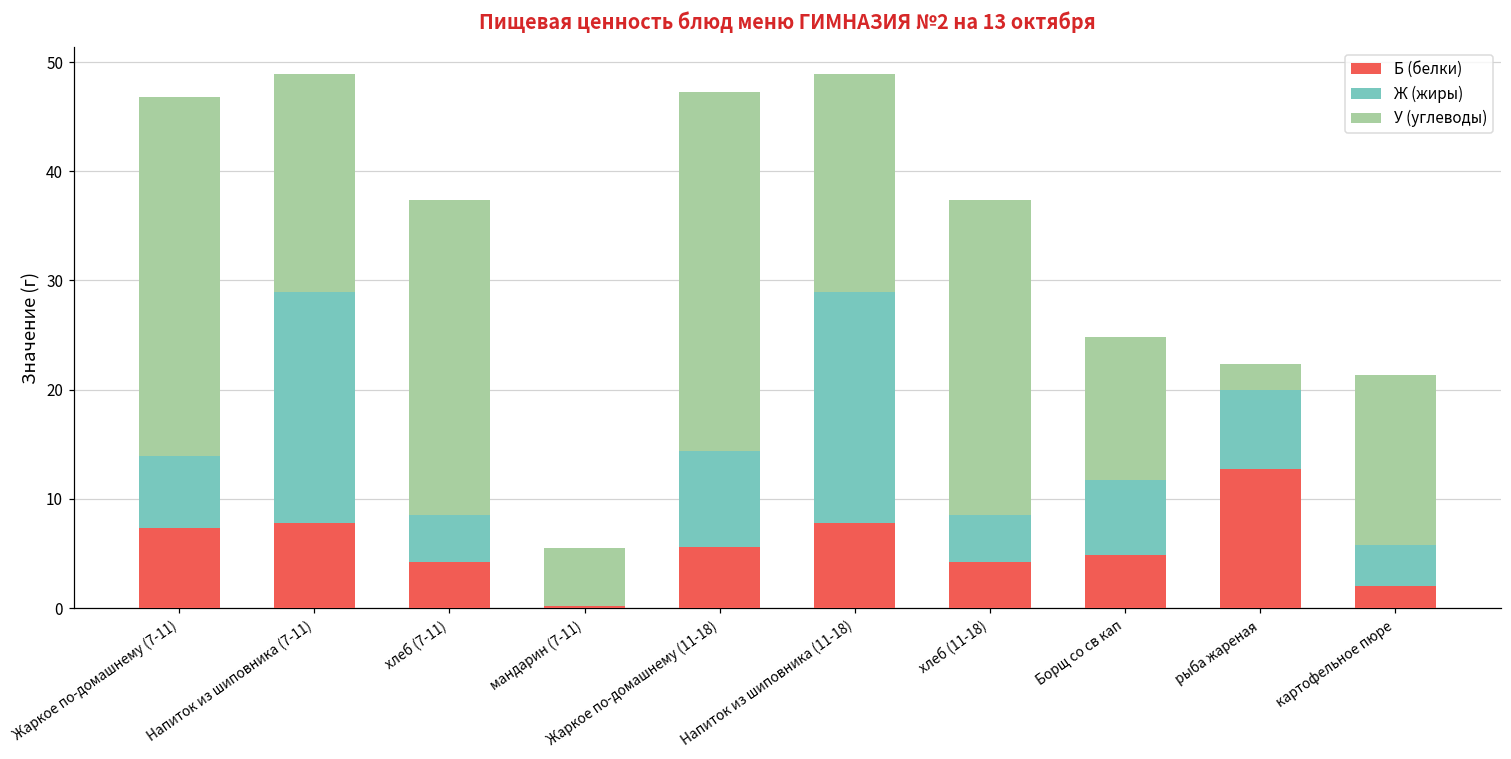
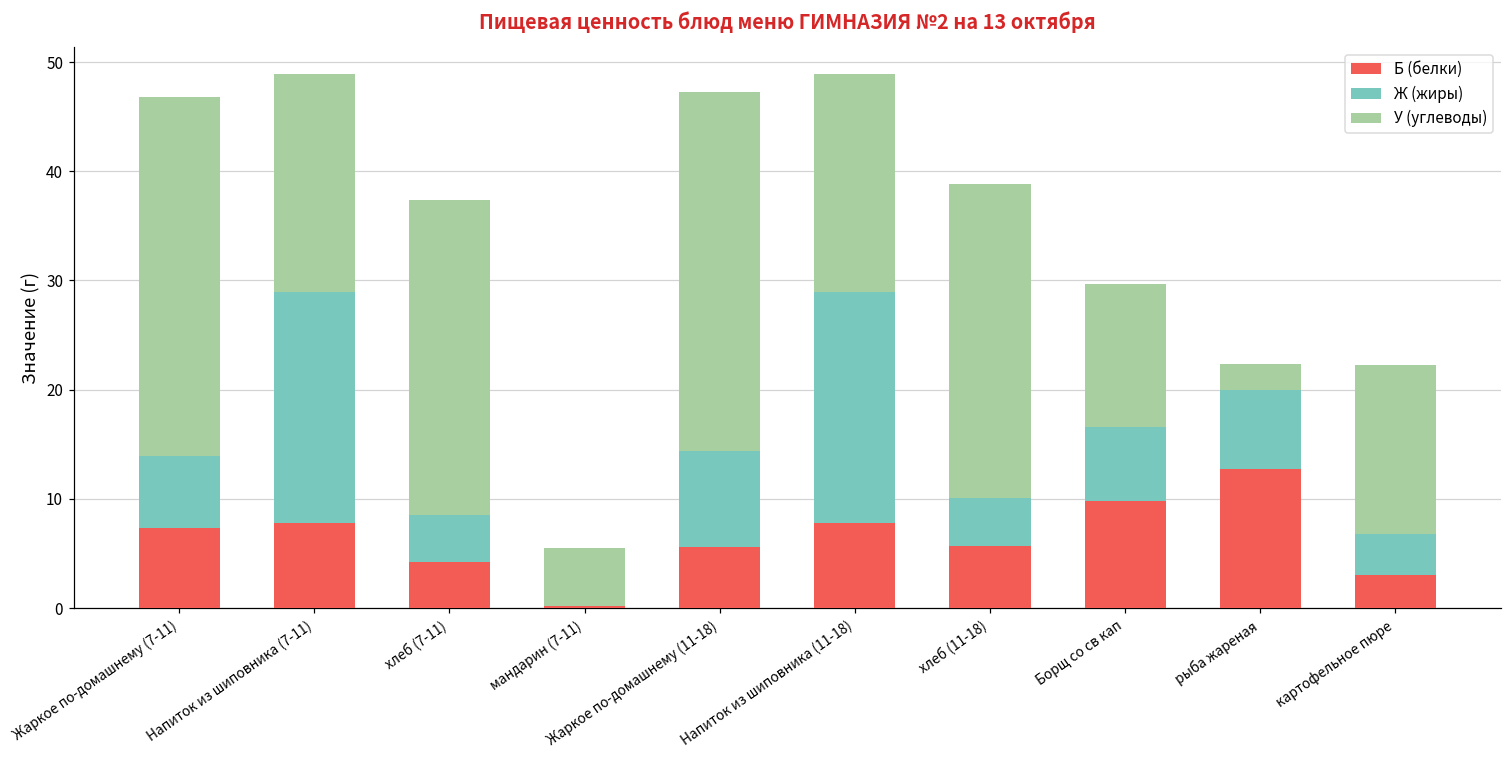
  {
    "Б (белки)": {
      "Жаркое по-домашнему (7-11)": 7,
      "Напиток из шиповника (7-11)": 8,
      "хлеб (7-11)": 4,
      "Жаркое по-домашнему (11-18)": 6,
      "Напиток из шиповника (11-18)": 8,
-     "хлеб (11-18)": 4,
-     "Борщ со св кап": 5,
+     "хлеб (11-18)": 6,
+     "Борщ со св кап": 10,
      "рыба жареная": 13,
-     "картофельное пюре": 2
+     "картофельное пюре": 3
    }
  }
